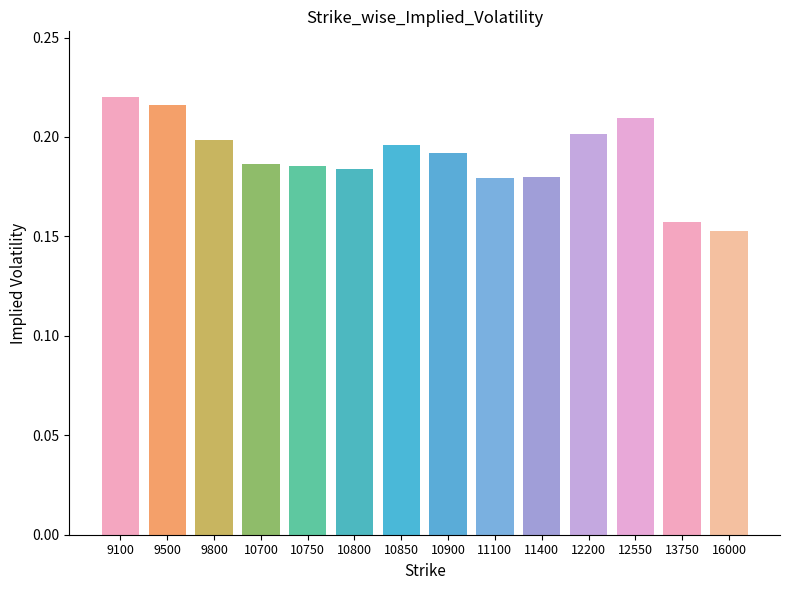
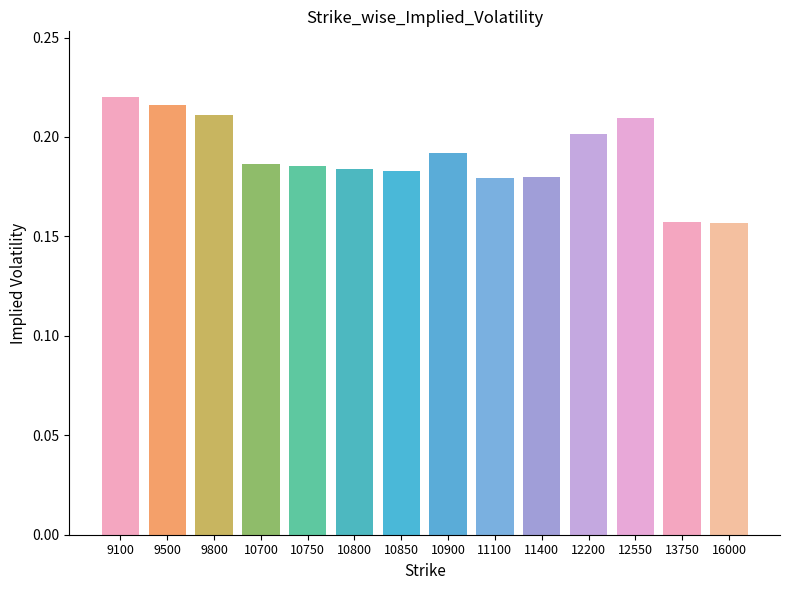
  {
    "9100": 0.220,
    "9500": 0.216,
-   "9800": 0.198,
+   "9800": 0.211,
    "10700": 0.187,
    "10750": 0.185,
    "10800": 0.184,
-   "10850": 0.196,
+   "10850": 0.183,
    "10900": 0.192,
    "11100": 0.179,
    "11400": 0.180,
    "12200": 0.201,
    "12550": 0.209,
    "13750": 0.157,
-   "16000": 0.153
+   "16000": 0.157
  }
